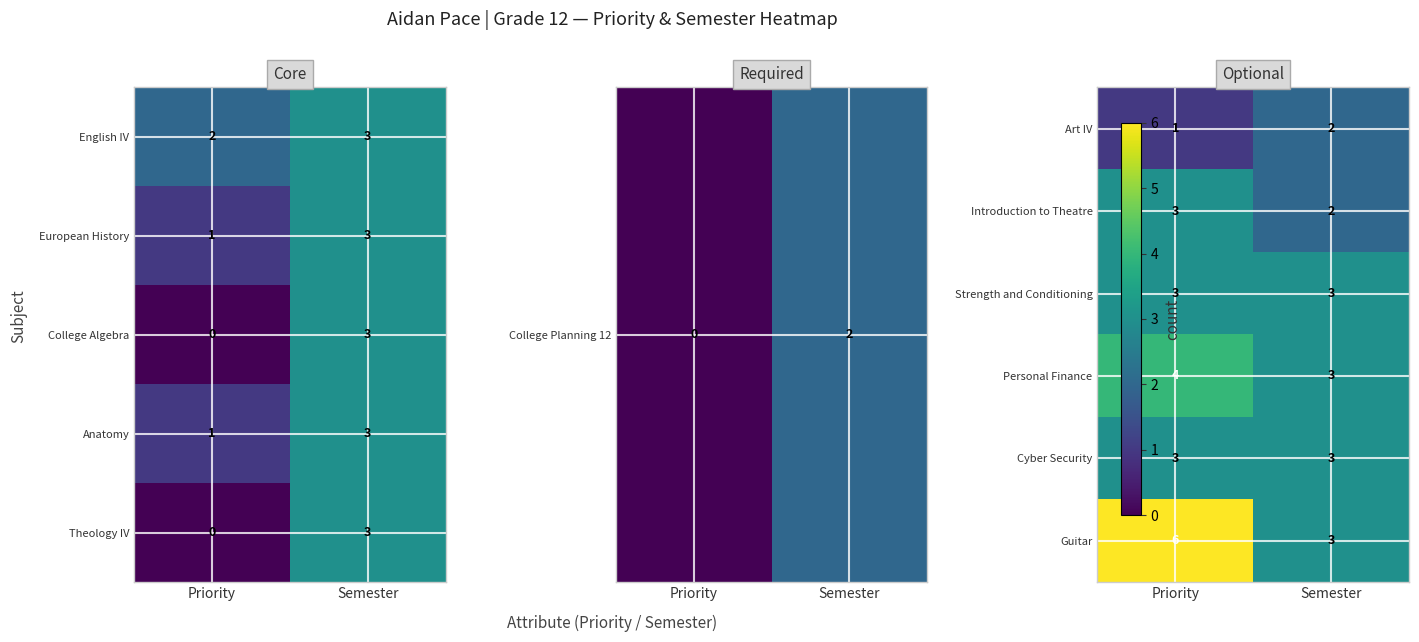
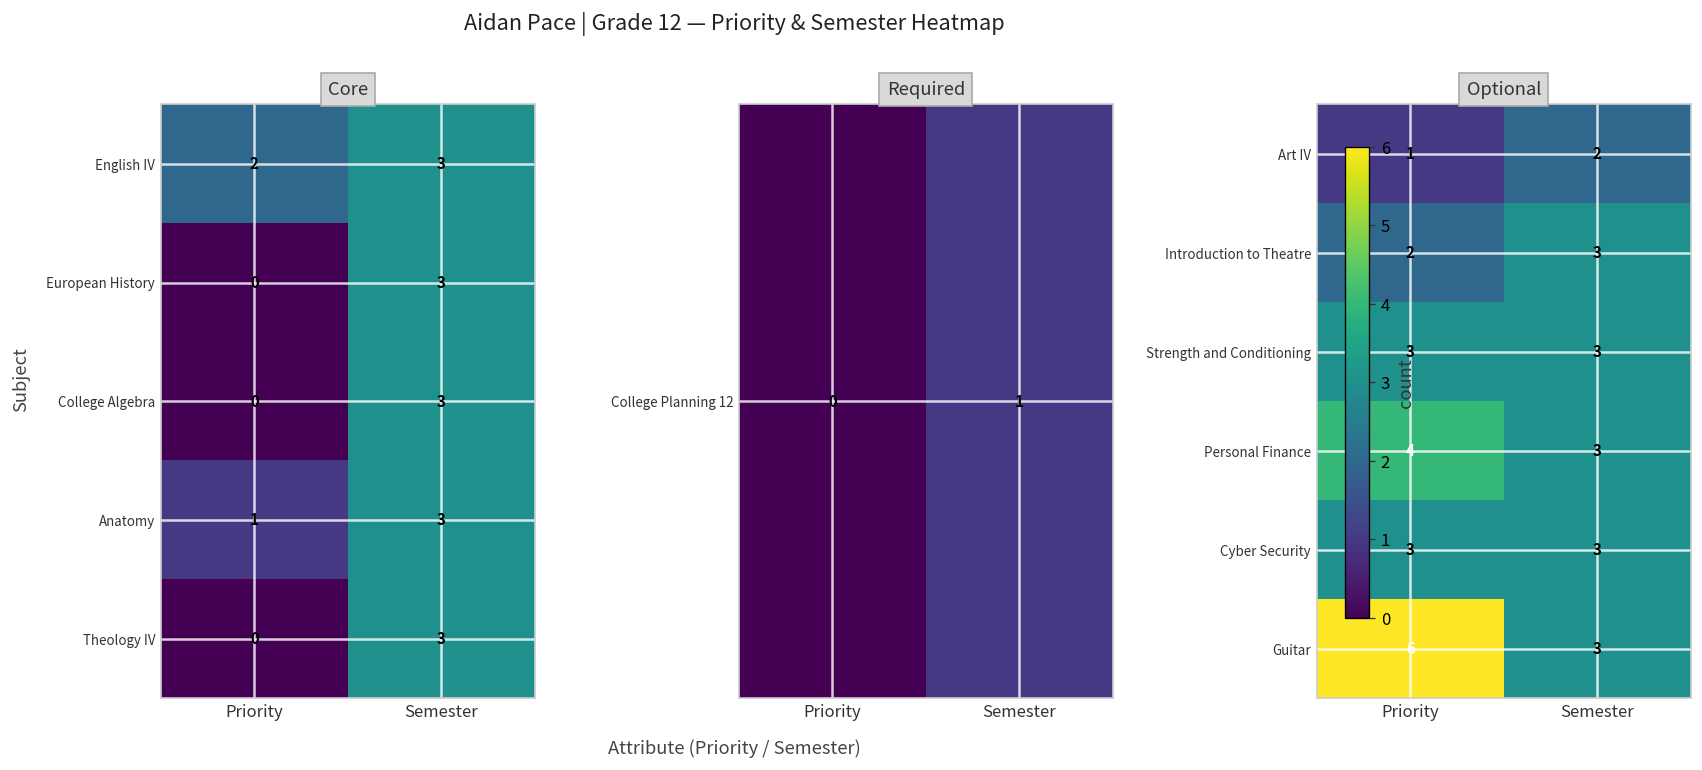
  {
    "Core": {
      "English IV": {
        "Priority": 2,
        "Semester": 3
      },
      "European History": {
-       "Priority": 1,
+       "Priority": 0,
        "Semester": 3
      },
      "College Algebra": {
        "Priority": 0,
        "Semester": 3
      },
      "Anatomy": {
        "Priority": 1,
        "Semester": 3
      },
      "Theology IV": {
        "Priority": 0,
        "Semester": 3
      }
    },
    "Required": {
      "College Planning 12": {
        "Priority": 0,
-       "Semester": 2
+       "Semester": 1
      }
    },
    "Optional": {
      "Art IV": {
        "Priority": 1,
        "Semester": 2
      },
      "Introduction to Theatre": {
-       "Priority": 3,
-       "Semester": 2
+       "Priority": 2,
+       "Semester": 3
      },
      "Strength and Conditioning": {
        "Priority": 3,
        "Semester": 3
      },
      "Personal Finance": {
        "Priority": 4,
        "Semester": 3
      },
      "Cyber Security": {
        "Priority": 3,
        "Semester": 3
      },
      "Guitar": {
        "Priority": 6,
        "Semester": 3
      }
    }
  }
